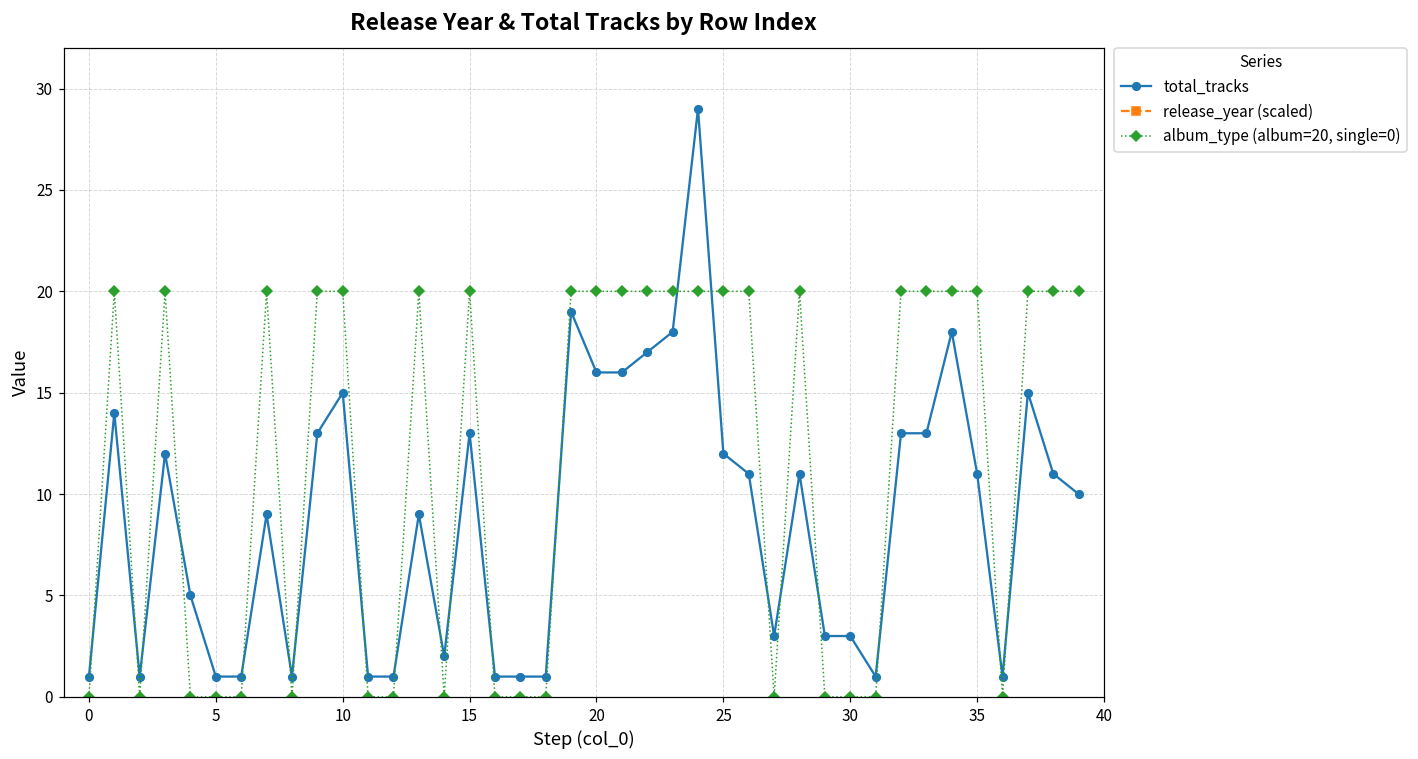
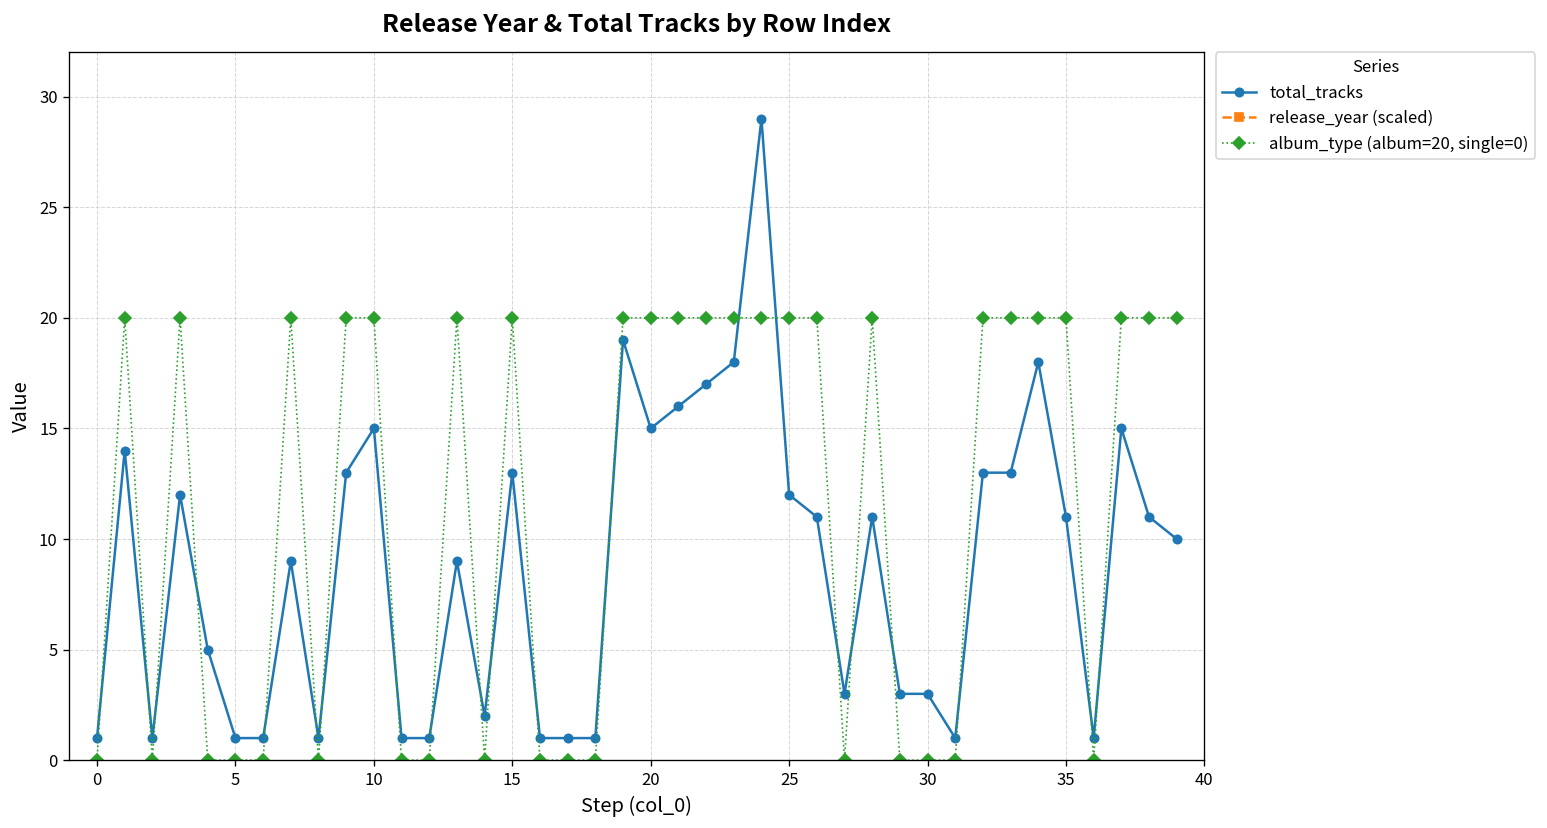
  {
    "total_tracks": {
      "0": 1,
      "5": 1,
      "10": 15,
      "15": 13,
-     "20": 16,
+     "20": 15,
      "25": 12,
      "30": 3,
      "35": 11
    },
    "album_type (album=20, single=0)": {
      "0": 0,
      "5": 0,
      "10": 20,
      "15": 20,
      "20": 20,
      "25": 20,
      "30": 0,
      "35": 20
    }
  }
